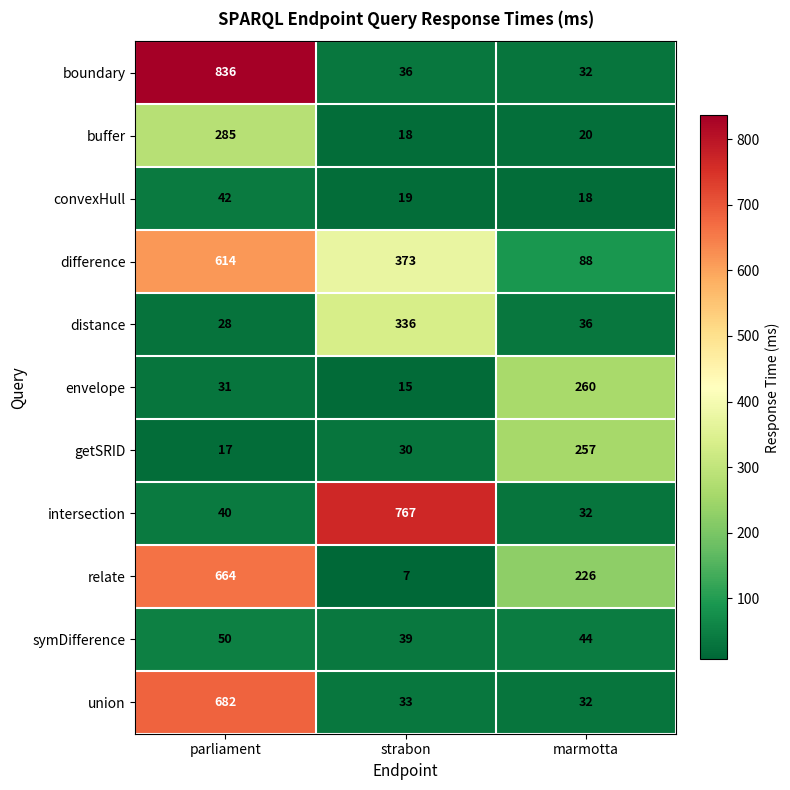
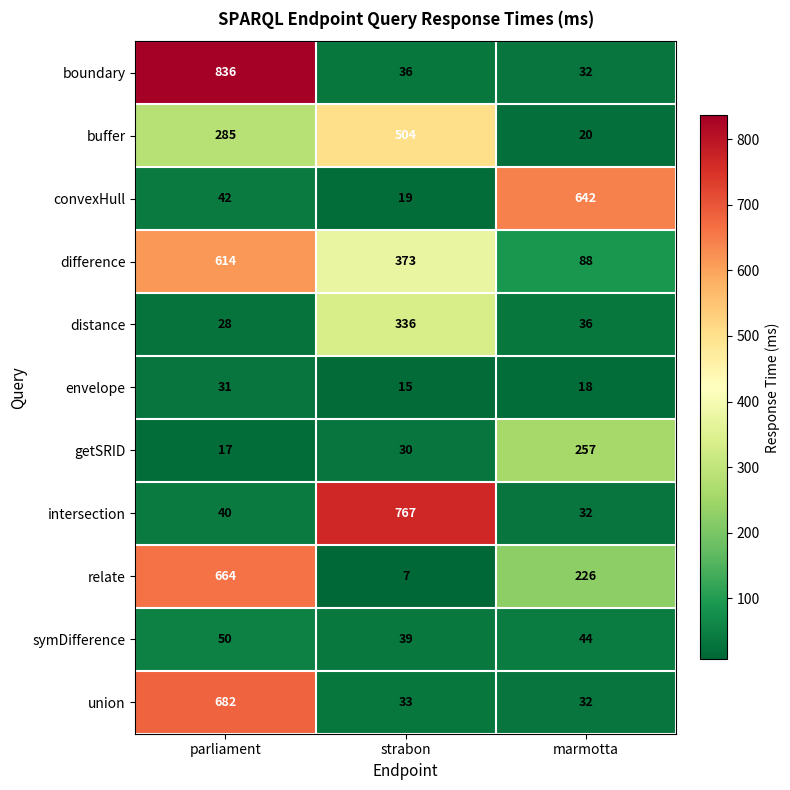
  {
    "boundary": {
      "parliament": 836,
      "strabon": 36,
      "marmotta": 32
    },
    "buffer": {
      "parliament": 285,
-     "strabon": 18,
+     "strabon": 504,
      "marmotta": 20
    },
    "convexHull": {
      "parliament": 42,
      "strabon": 19,
-     "marmotta": 18
+     "marmotta": 642
    },
    "difference": {
      "parliament": 614,
      "strabon": 373,
      "marmotta": 88
    },
    "distance": {
      "parliament": 28,
      "strabon": 336,
      "marmotta": 36
    },
    "envelope": {
      "parliament": 31,
      "strabon": 15,
-     "marmotta": 260
+     "marmotta": 18
    },
    "getSRID": {
      "parliament": 17,
      "strabon": 30,
      "marmotta": 257
    },
    "intersection": {
      "parliament": 40,
      "strabon": 767,
      "marmotta": 32
    },
    "relate": {
      "parliament": 664,
      "strabon": 7,
      "marmotta": 226
    },
    "symDifference": {
      "parliament": 50,
      "strabon": 39,
      "marmotta": 44
    },
    "union": {
      "parliament": 682,
      "strabon": 33,
      "marmotta": 32
    }
  }
